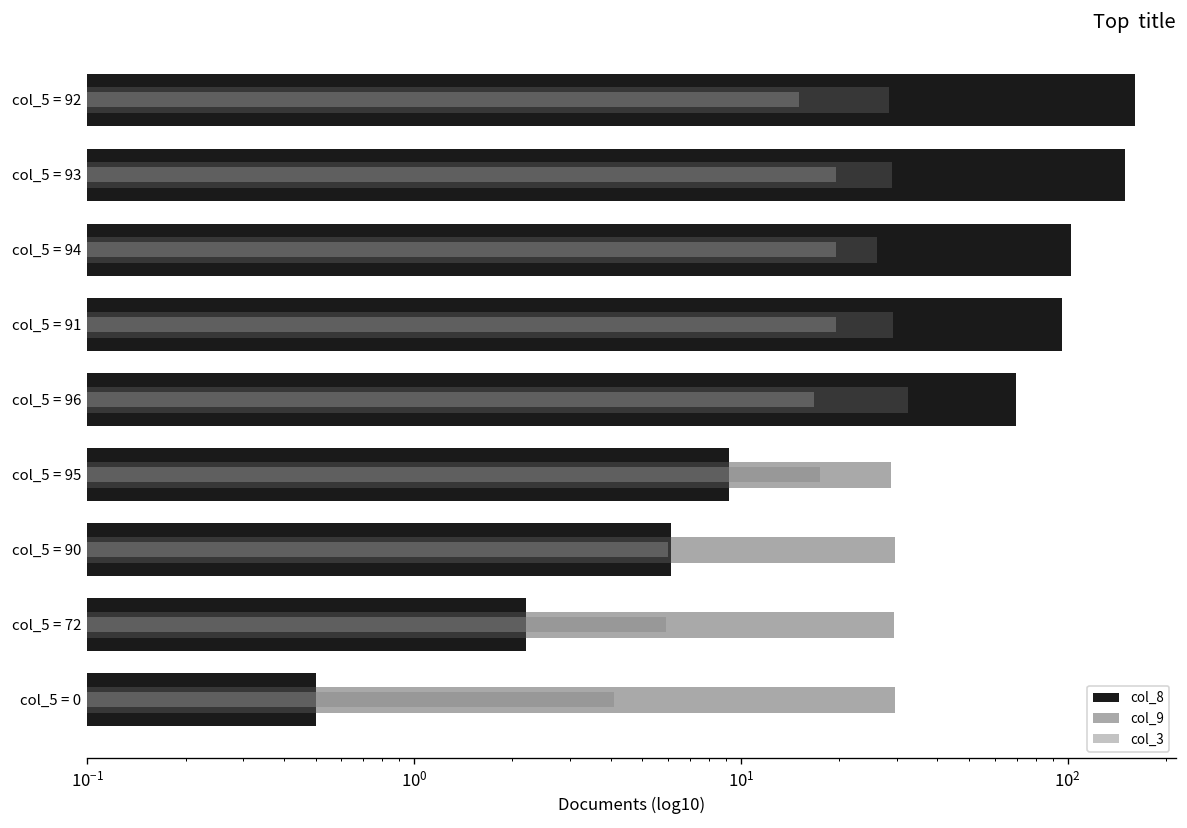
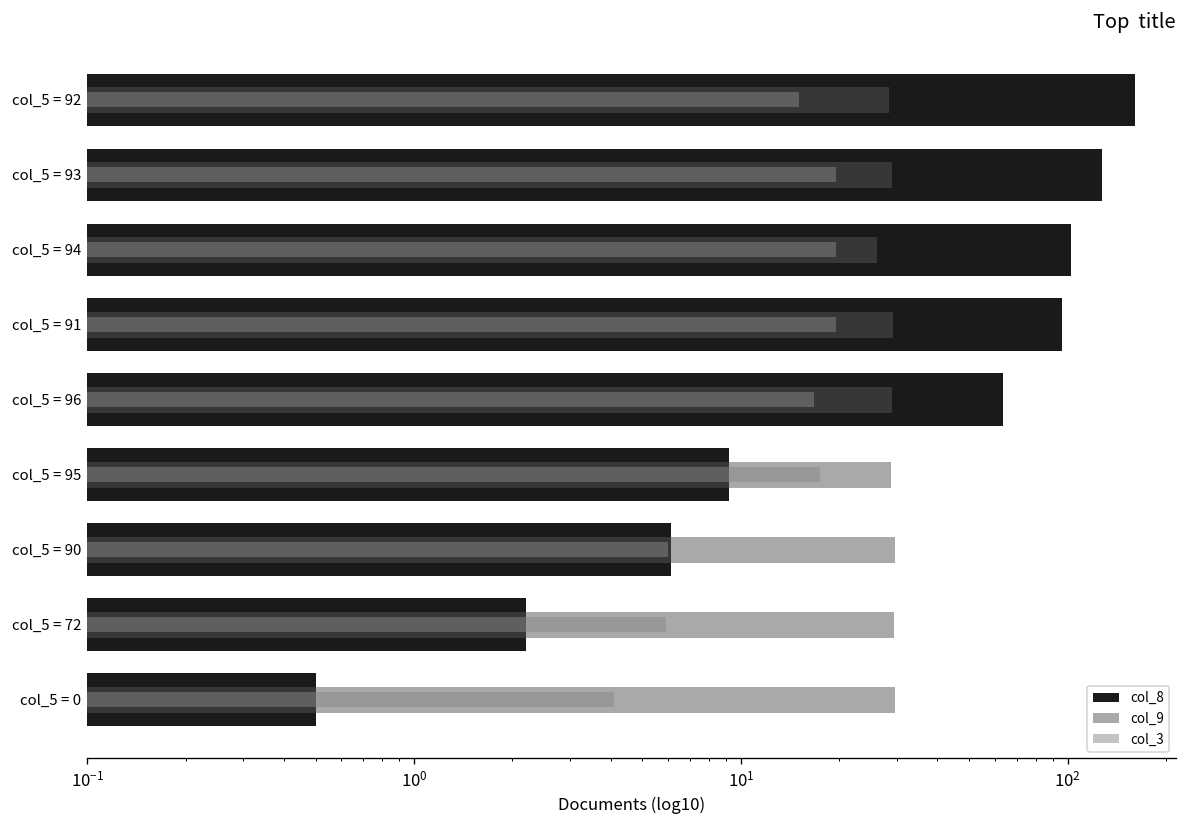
  {
    "col_8": {
      "col_5 = 92": 160,
-     "col_5 = 93": 150,
+     "col_5 = 93": 130,
      "col_5 = 94": 102,
      "col_5 = 91": 97,
-     "col_5 = 96": 70
+     "col_5 = 96": 63
    },
    "col_9": {
-     "col_5 = 96": 33,
+     "col_5 = 96": 29,
      "col_5 = 95": 29,
      "col_5 = 90": 30,
      "col_5 = 72": 30,
      "col_5 = 0": 30
    }
  }
